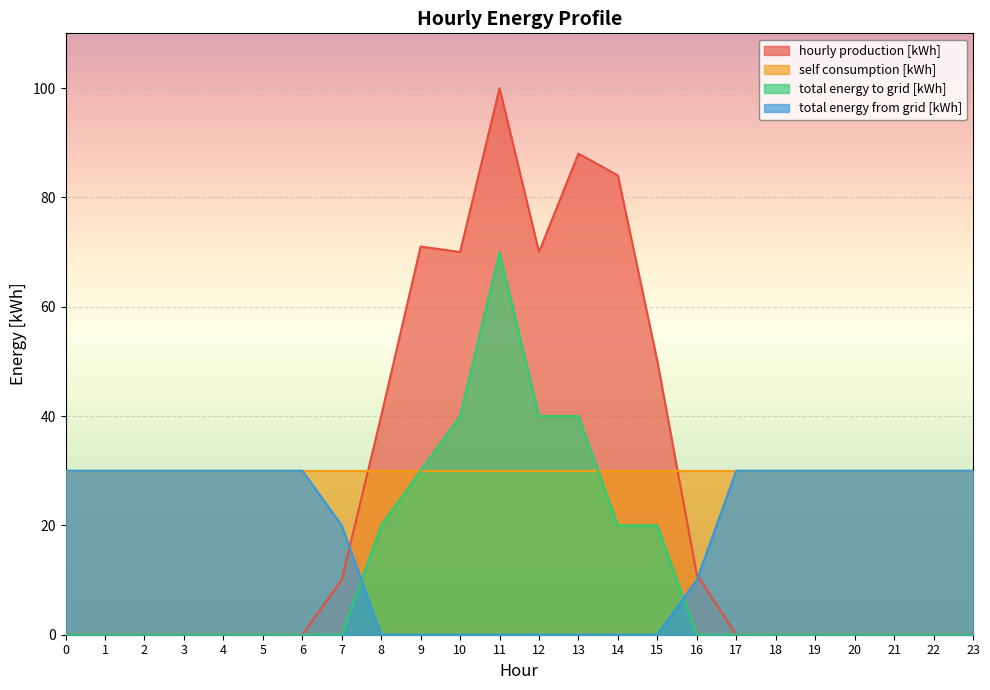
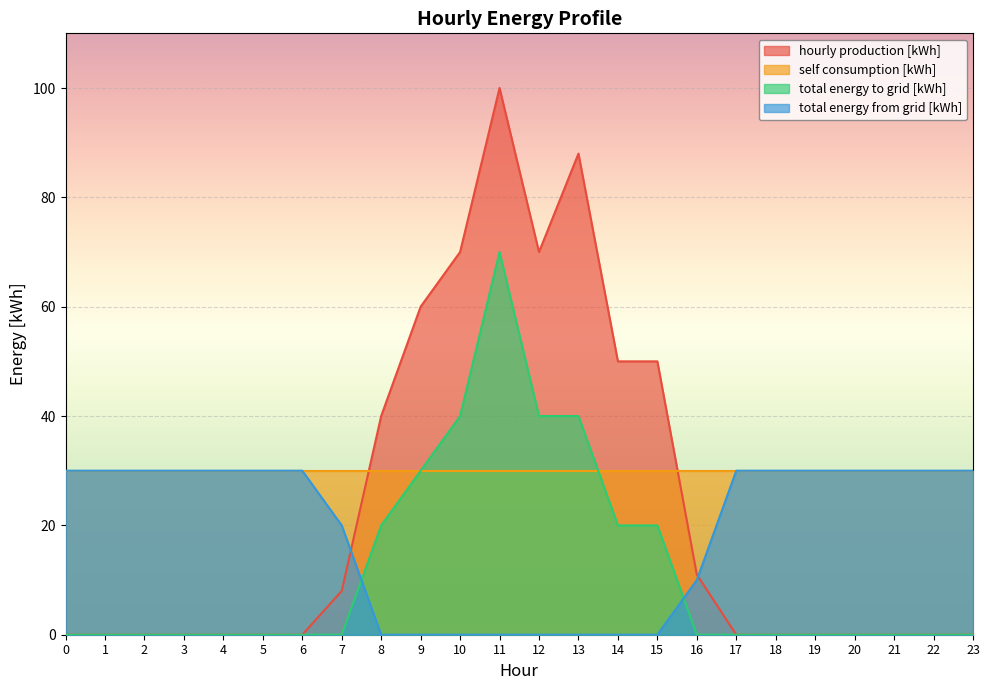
  {
    "hourly production [kWh]": {
-     "7": 10,
+     "7": 8,
      "8": 40,
-     "9": 71,
+     "9": 60,
      "10": 70,
      "11": 100,
      "12": 70,
      "13": 88,
-     "14": 84,
+     "14": 50,
      "15": 50,
      "16": 11
    },
    "self consumption [kWh]": {
      "7": 30,
      "8": 30,
      "10": 30,
      "11": 30,
      "12": 30,
      "13": 30,
      "14": 30,
      "15": 30,
      "16": 30
    },
    "total energy to grid [kWh]": {
      "7": 0,
      "8": 20,
      "10": 40,
      "11": 70,
      "12": 40,
      "13": 40,
      "14": 20,
      "15": 20,
      "16": 0
    },
    "total energy from grid [kWh]": {
      "7": 20,
      "8": 0,
      "9": 0,
      "10": 0,
      "11": 0,
      "12": 0,
      "13": 0,
      "14": 0,
      "15": 0,
      "16": 10
    }
  }
